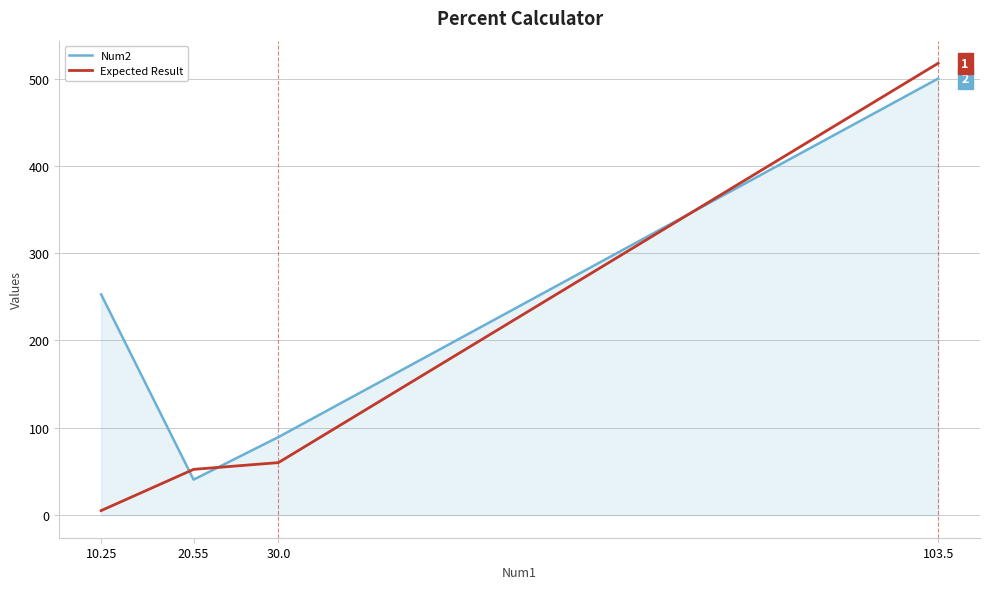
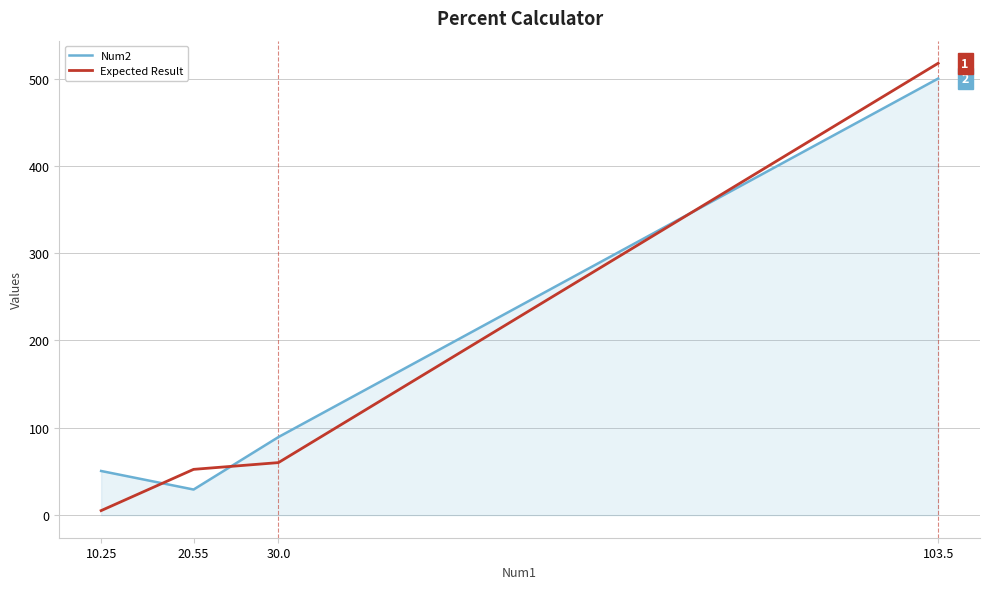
  {
    "Num2": {
-     "10.25": 250,
-     "20.55": 40,
+     "10.25": 50,
+     "20.55": 30,
      "30.0": 90
    },
    "Expected Result": {
      "10.25": 10,
      "20.55": 50,
      "30.0": 60
    }
  }
